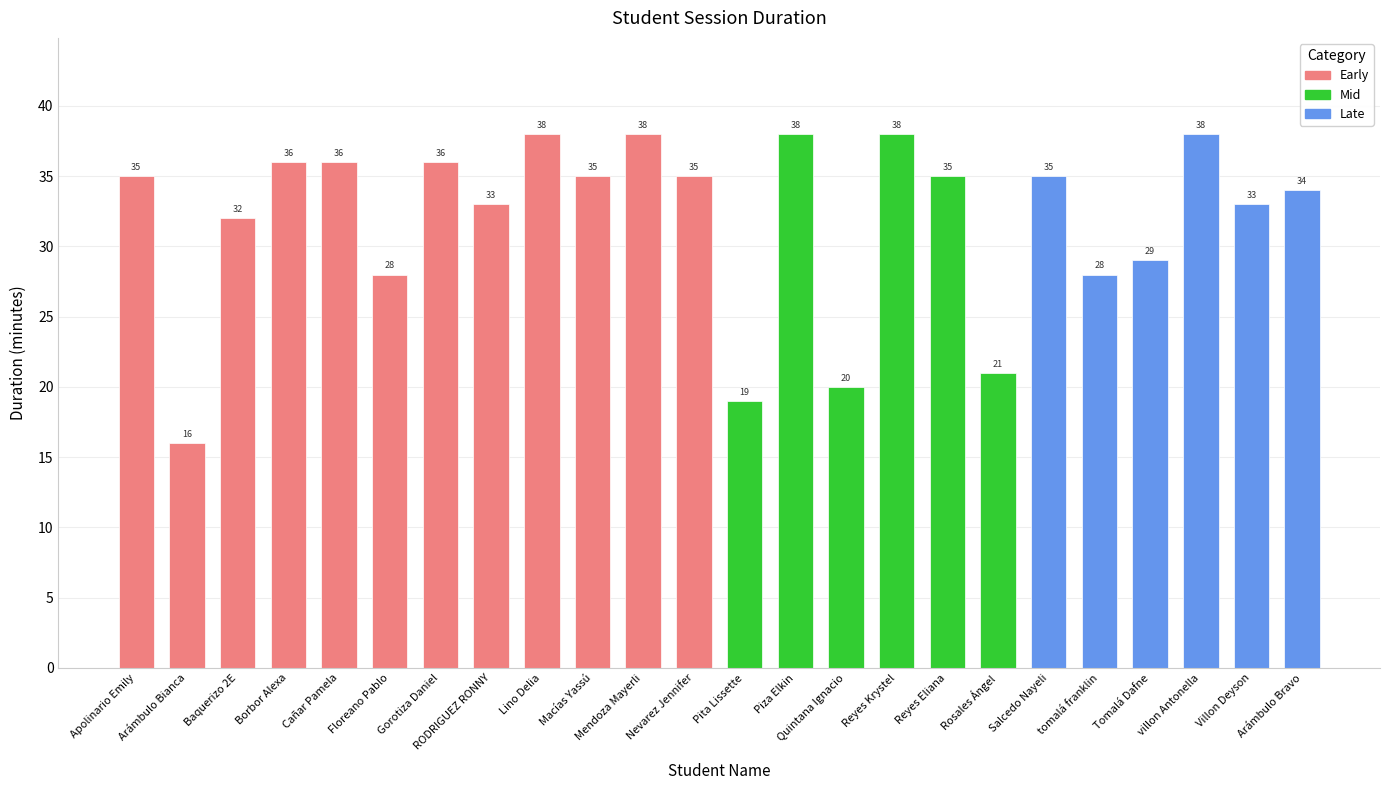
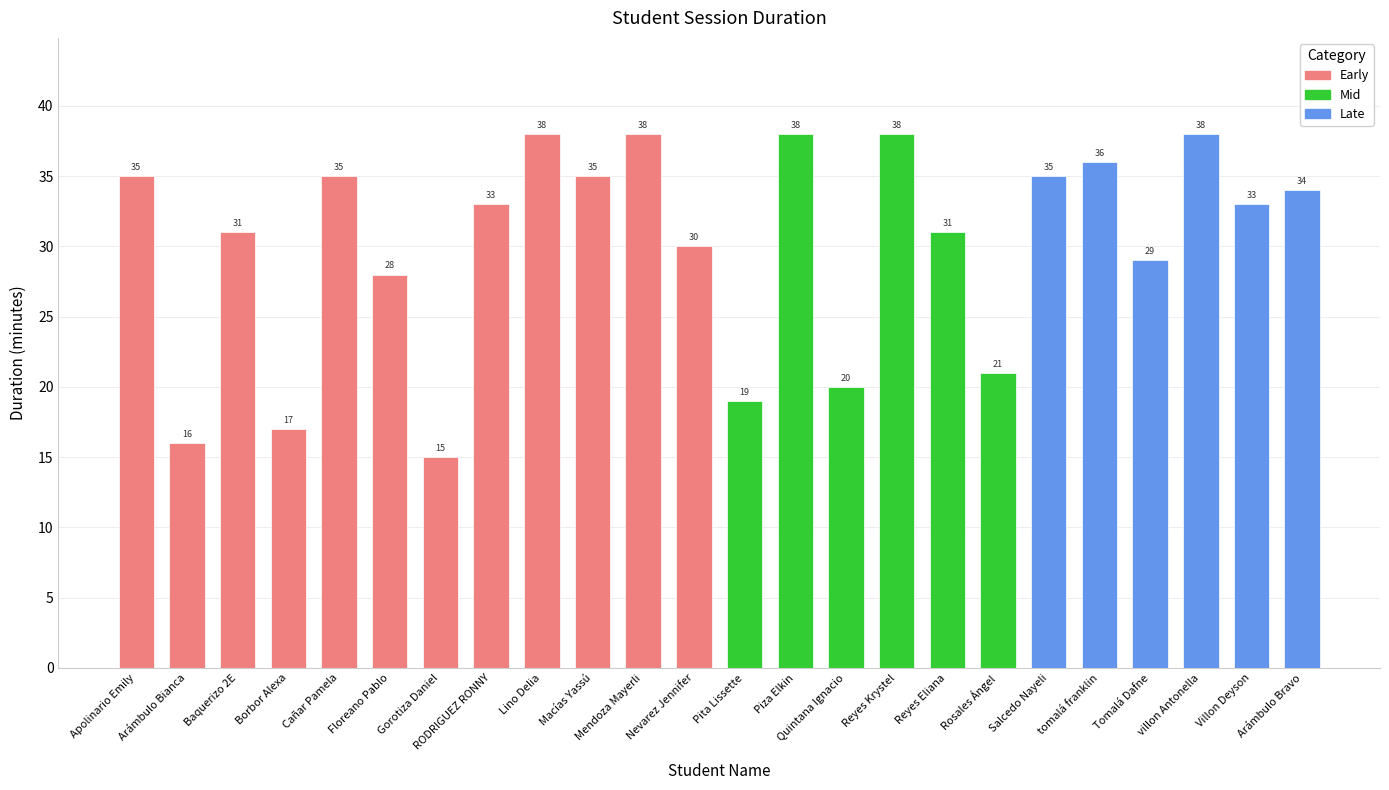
  {
    "Apolinario Emily": 35,
    "Arámbulo Bianca": 16,
-   "Baquerizo 2E": 32,
-   "Borbor Alexa": 36,
-   "Cañar Pamela": 36,
+   "Baquerizo 2E": 31,
+   "Borbor Alexa": 17,
+   "Cañar Pamela": 35,
    "Floreano Pablo": 28,
-   "Gorotiza Daniel": 36,
+   "Gorotiza Daniel": 15,
    "RODRIGUEZ RONNY": 33,
    "Lino Delia": 38,
    "Macías Yassú": 35,
    "Mendoza Mayerli": 38,
-   "Nevarez Jennifer": 35,
+   "Nevarez Jennifer": 30,
    "Pita Lissette": 19,
    "Piza Elkin": 38,
    "Quintana Ignacio": 20,
    "Reyes Krystel": 38,
-   "Reyes Eliana": 35,
+   "Reyes Eliana": 31,
    "Rosales Ángel": 21,
    "Salcedo Nayeli": 35,
-   "tomalá franklin": 28,
+   "tomalá franklin": 36,
    "Tomalá Dafne": 29,
    "villon Antonella": 38,
    "Villon Deyson": 33,
    "Arámbulo Bravo": 34
  }
